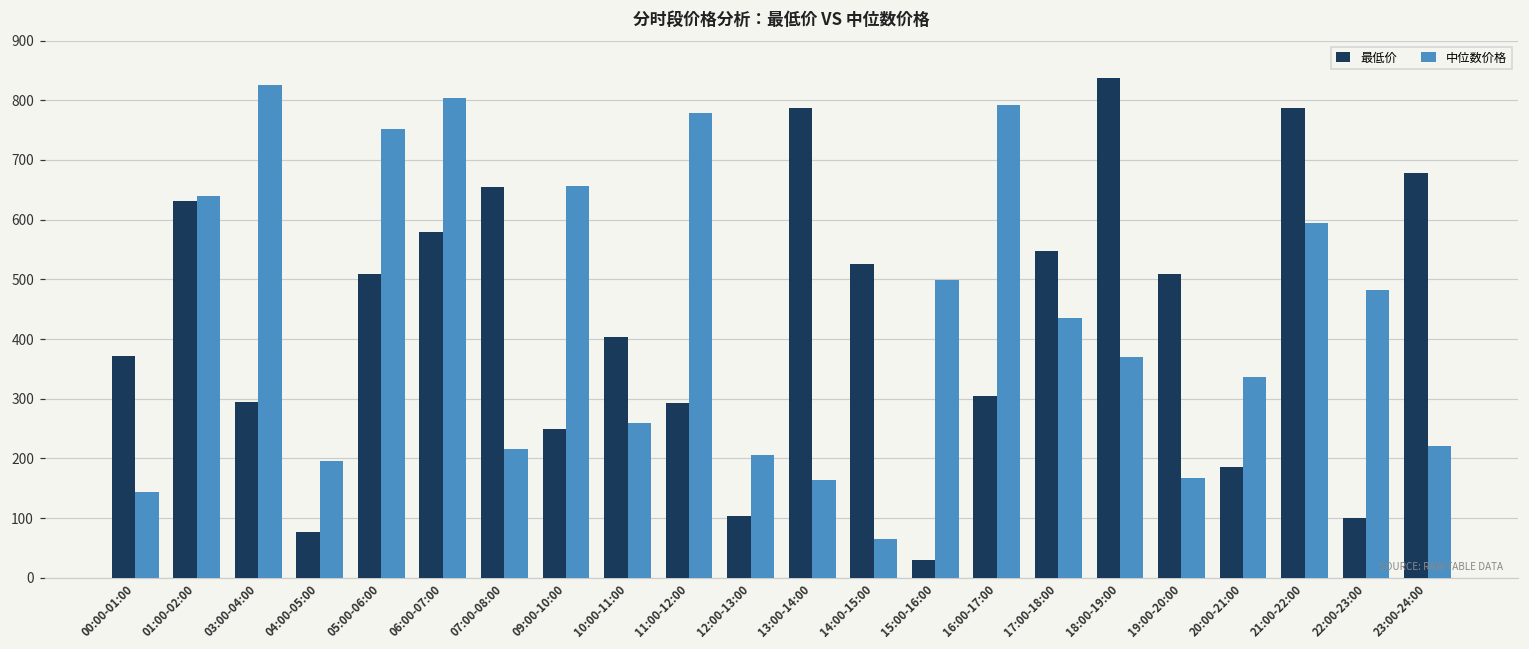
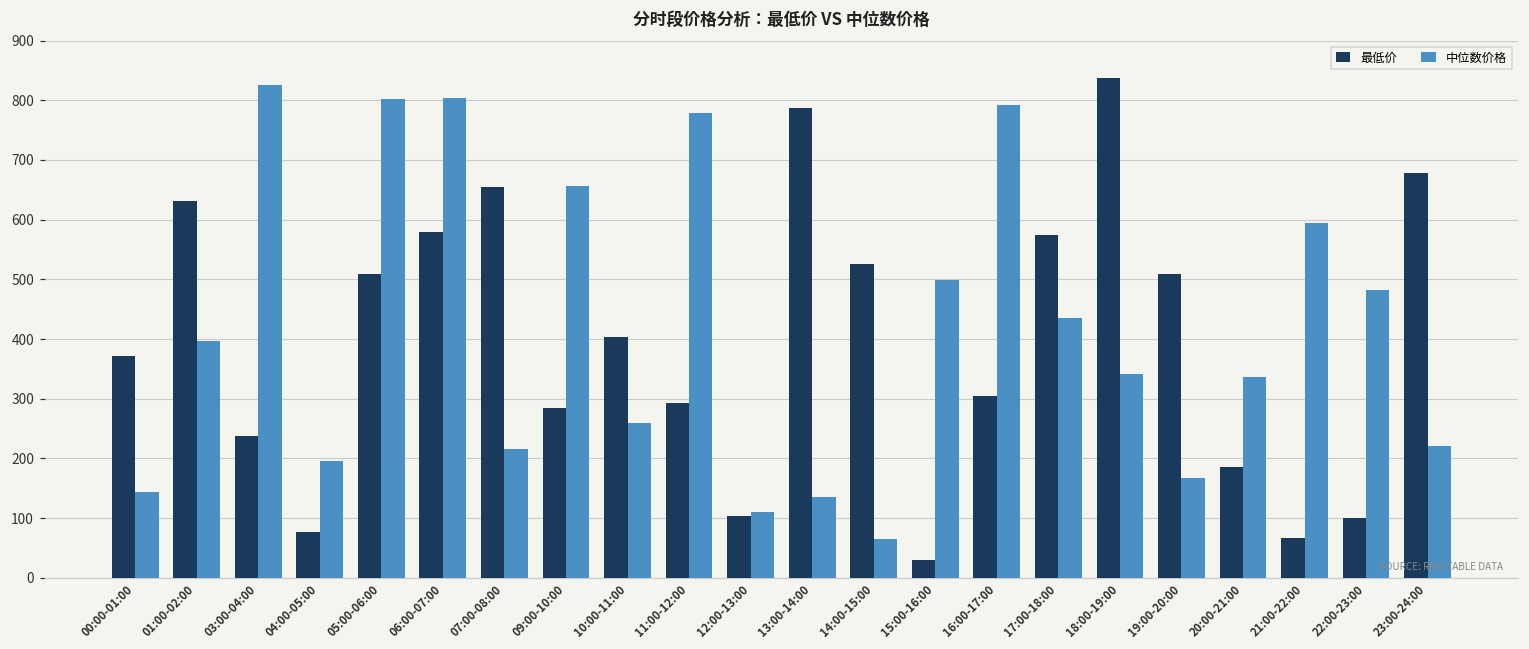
  {
    "最低价": {
      "00:00-01:00": 370,
      "01:00-02:00": 630,
-     "03:00-04:00": 300,
+     "03:00-04:00": 240,
      "04:00-05:00": 80,
      "05:00-06:00": 510,
      "06:00-07:00": 580,
      "07:00-08:00": 660,
-     "09:00-10:00": 250,
+     "09:00-10:00": 280,
      "10:00-11:00": 400,
      "11:00-12:00": 290,
      "12:00-13:00": 100,
      "13:00-14:00": 790,
      "14:00-15:00": 530,
      "15:00-16:00": 30,
      "16:00-17:00": 300,
-     "17:00-18:00": 550,
+     "17:00-18:00": 570,
      "18:00-19:00": 840,
      "19:00-20:00": 510,
      "20:00-21:00": 190,
-     "21:00-22:00": 790,
+     "21:00-22:00": 70,
      "22:00-23:00": 100,
      "23:00-24:00": 680
    },
    "中位数价格": {
      "00:00-01:00": 140,
-     "01:00-02:00": 640,
+     "01:00-02:00": 400,
      "03:00-04:00": 830,
      "04:00-05:00": 200,
-     "05:00-06:00": 750,
+     "05:00-06:00": 800,
      "06:00-07:00": 800,
      "07:00-08:00": 220,
      "09:00-10:00": 660,
      "10:00-11:00": 260,
      "11:00-12:00": 780,
-     "12:00-13:00": 210,
-     "13:00-14:00": 160,
+     "12:00-13:00": 110,
+     "13:00-14:00": 140,
      "14:00-15:00": 70,
      "15:00-16:00": 500,
      "16:00-17:00": 790,
      "17:00-18:00": 440,
-     "18:00-19:00": 370,
+     "18:00-19:00": 340,
      "19:00-20:00": 170,
      "20:00-21:00": 340,
      "21:00-22:00": 590,
      "22:00-23:00": 480,
      "23:00-24:00": 220
    }
  }
